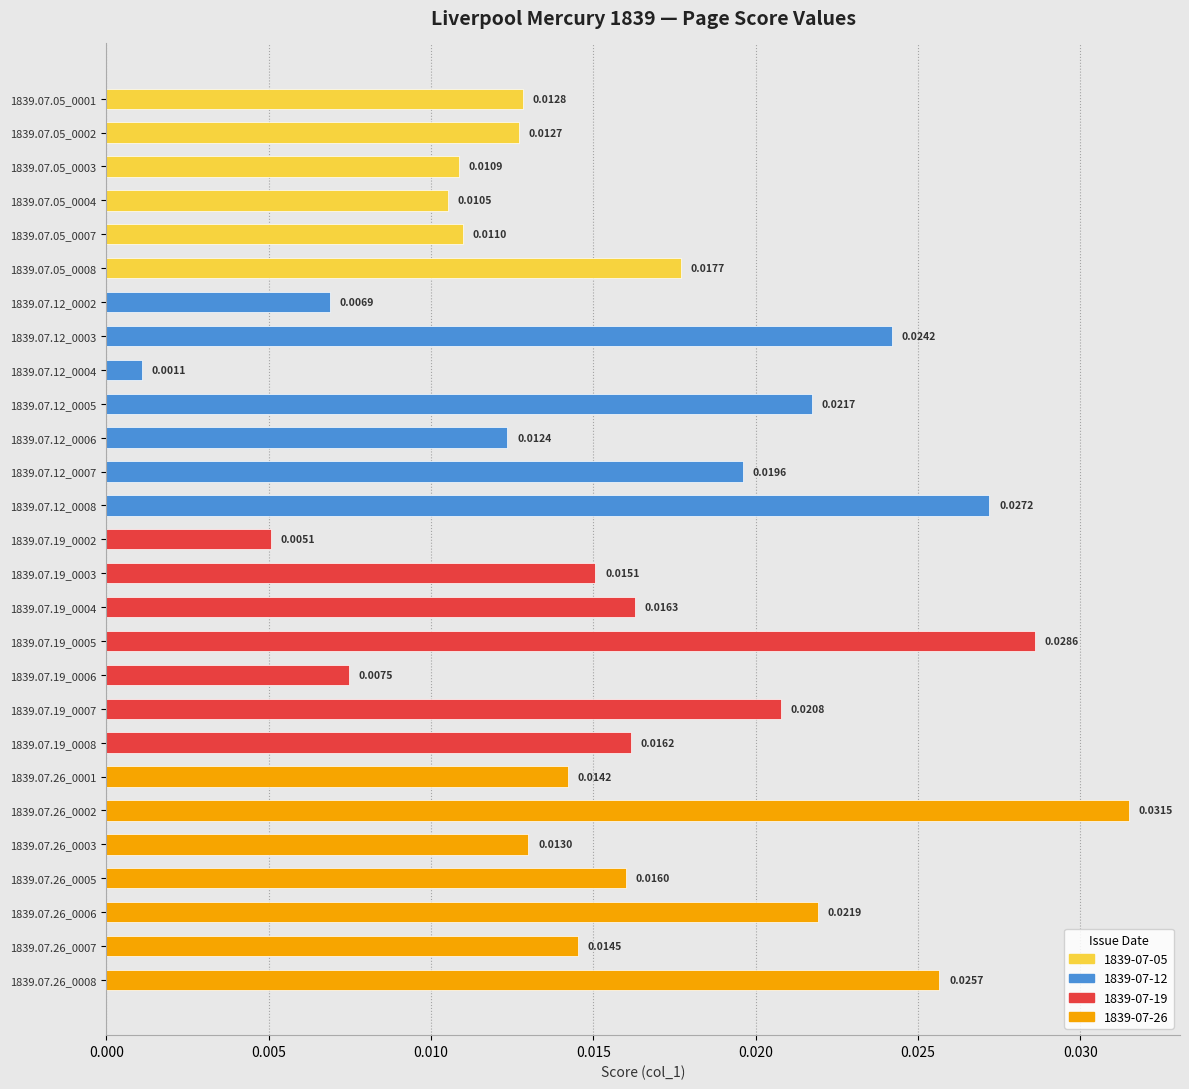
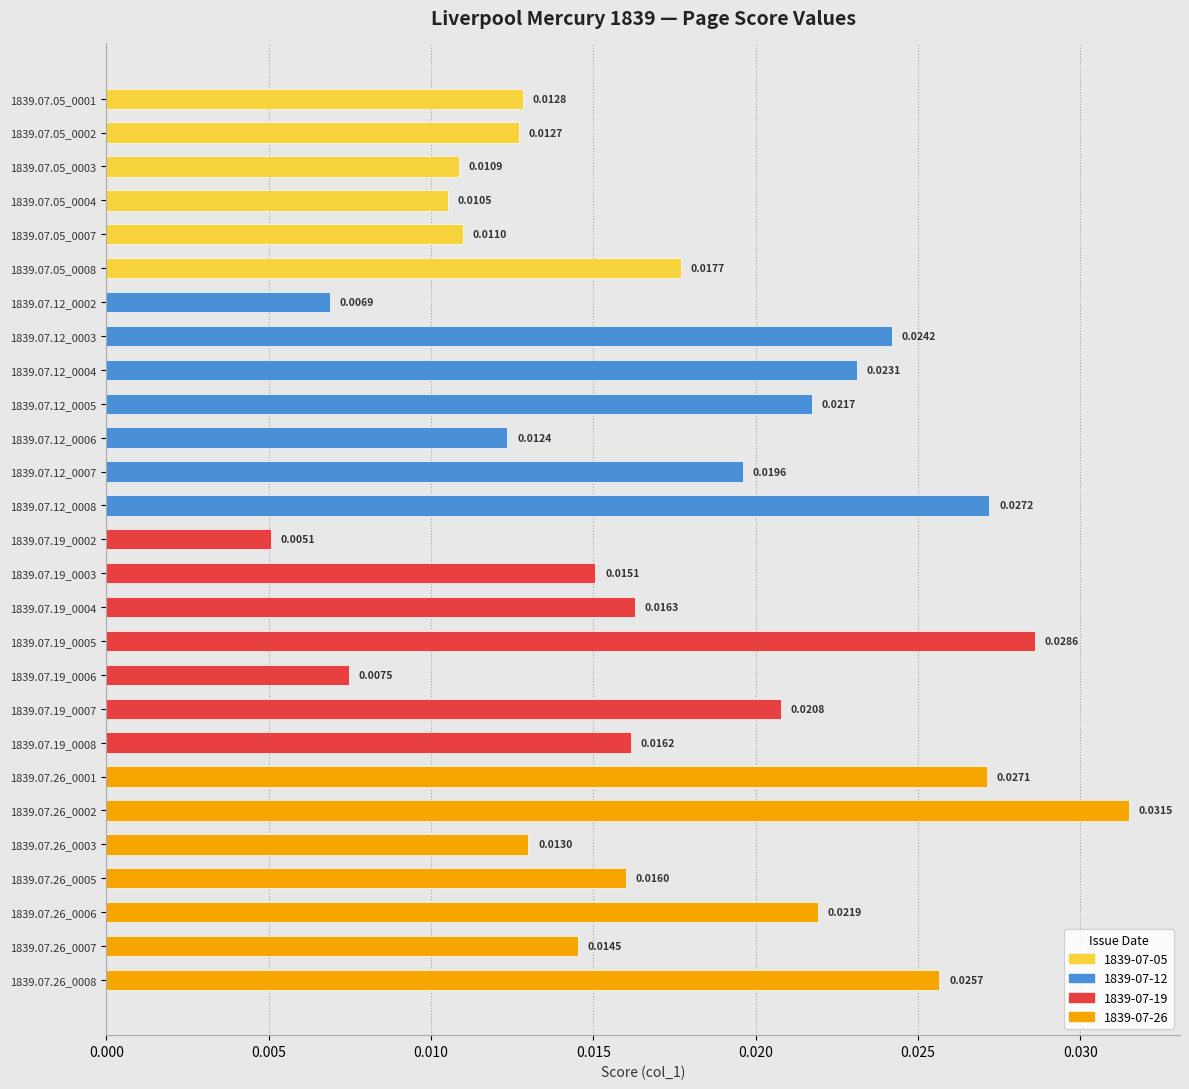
  {
    "1839.07.05_0001": 0.0128,
    "1839.07.05_0002": 0.0127,
    "1839.07.05_0003": 0.0109,
    "1839.07.05_0004": 0.0105,
    "1839.07.05_0007": 0.0110,
    "1839.07.05_0008": 0.0177,
    "1839.07.12_0002": 0.0069,
    "1839.07.12_0003": 0.0242,
-   "1839.07.12_0004": 0.0011,
+   "1839.07.12_0004": 0.0231,
    "1839.07.12_0005": 0.0217,
    "1839.07.12_0006": 0.0124,
    "1839.07.12_0007": 0.0196,
    "1839.07.12_0008": 0.0272,
    "1839.07.19_0002": 0.0051,
    "1839.07.19_0003": 0.0151,
    "1839.07.19_0004": 0.0163,
    "1839.07.19_0005": 0.0286,
    "1839.07.19_0006": 0.0075,
    "1839.07.19_0007": 0.0208,
    "1839.07.19_0008": 0.0162,
-   "1839.07.26_0001": 0.0142,
+   "1839.07.26_0001": 0.0271,
    "1839.07.26_0002": 0.0315,
    "1839.07.26_0003": 0.0130,
    "1839.07.26_0005": 0.0160,
    "1839.07.26_0006": 0.0219,
    "1839.07.26_0007": 0.0145,
    "1839.07.26_0008": 0.0257
  }
